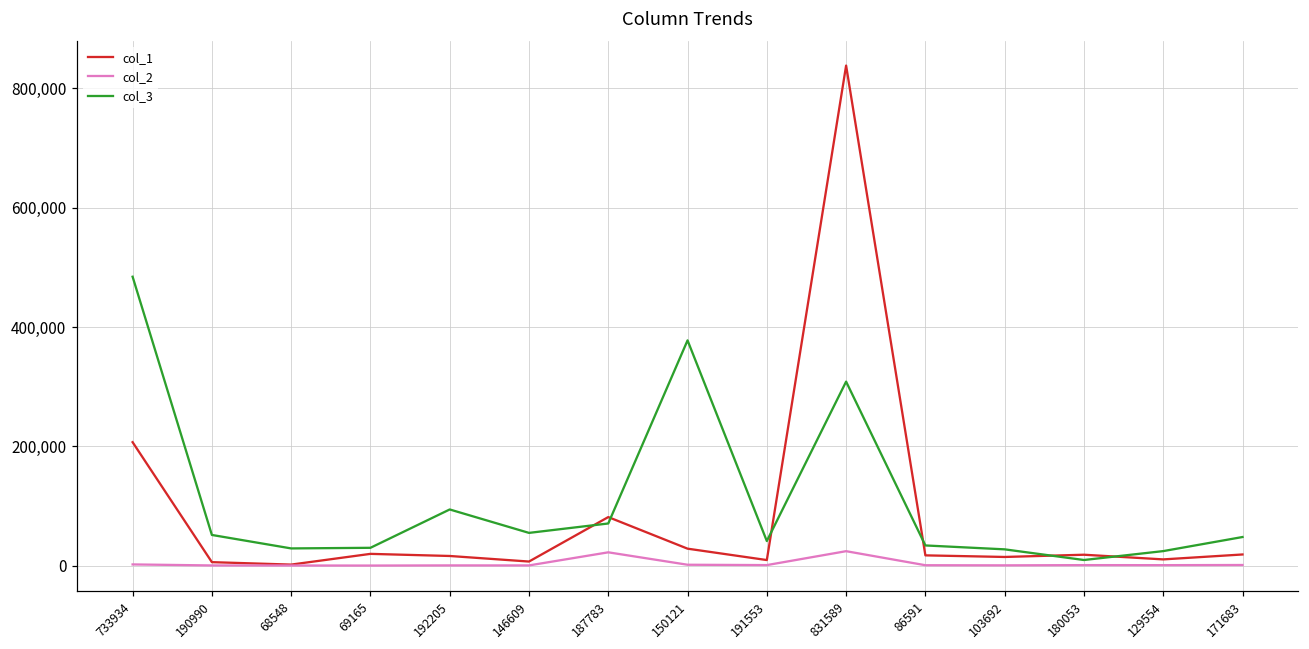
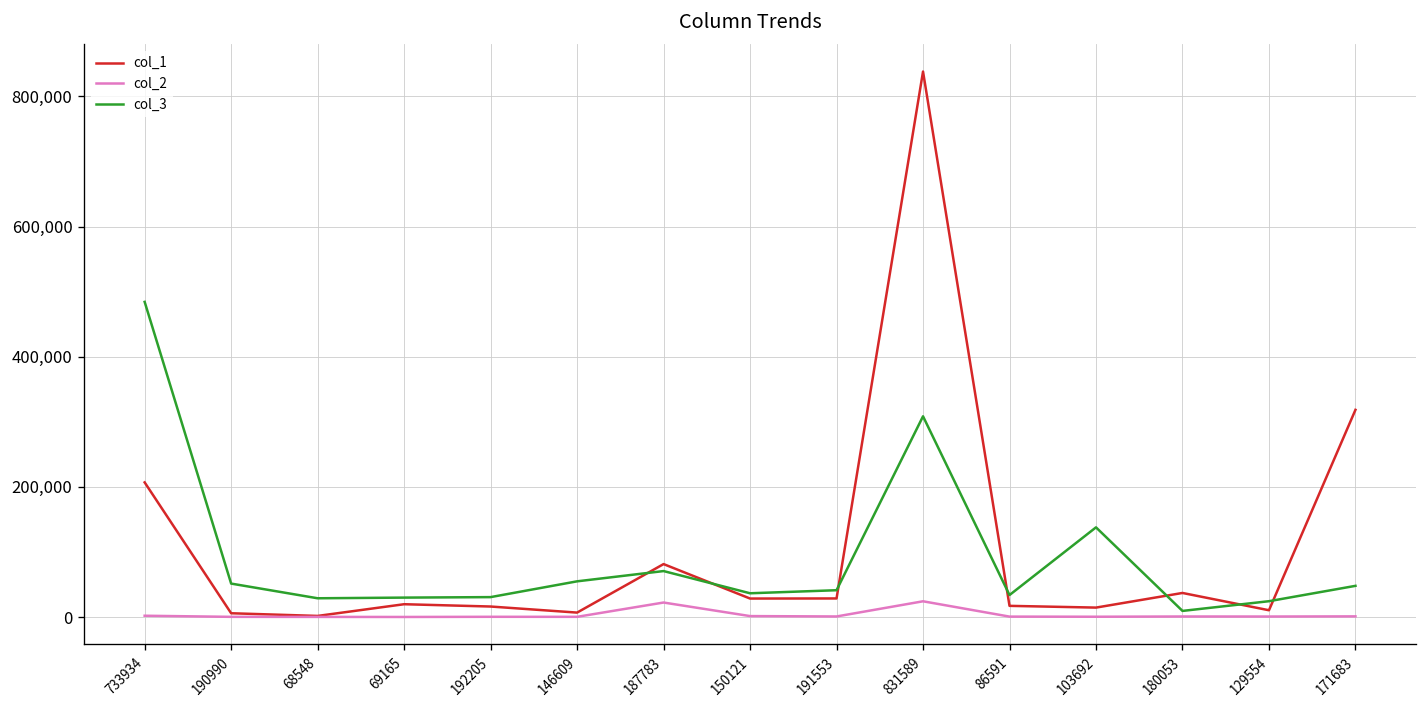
  {
    "col_1": {
      "733934": "210,000",
      "190990": "10,000",
      "69165": "20,000",
      "192205": "20,000",
      "146609": "10,000",
      "187783": "80,000",
      "150121": "30,000",
-     "191553": "10,000",
+     "191553": "30,000",
      "831589": "840,000",
      "86591": "20,000",
      "103692": "10,000",
-     "180053": "20,000",
+     "180053": "40,000",
      "129554": "10,000",
-     "171683": "20,000"
+     "171683": "320,000"
    },
    "col_2": {
      "733934": "0",
      "190990": "0",
      "69165": "0",
      "192205": "0",
      "146609": "0",
      "187783": "20,000",
      "150121": "0",
      "191553": "0",
      "831589": "20,000",
      "86591": "0",
      "103692": "0",
      "180053": "0",
      "129554": "0",
      "171683": "0"
    },
    "col_3": {
      "733934": "480,000",
      "190990": "50,000",
      "68548": "30,000",
      "69165": "30,000",
-     "192205": "90,000",
+     "192205": "30,000",
      "146609": "50,000",
      "187783": "70,000",
-     "150121": "380,000",
+     "150121": "40,000",
      "191553": "40,000",
      "831589": "310,000",
      "86591": "30,000",
-     "103692": "30,000",
+     "103692": "140,000",
      "180053": "10,000",
      "129554": "20,000",
      "171683": "50,000"
    }
  }
